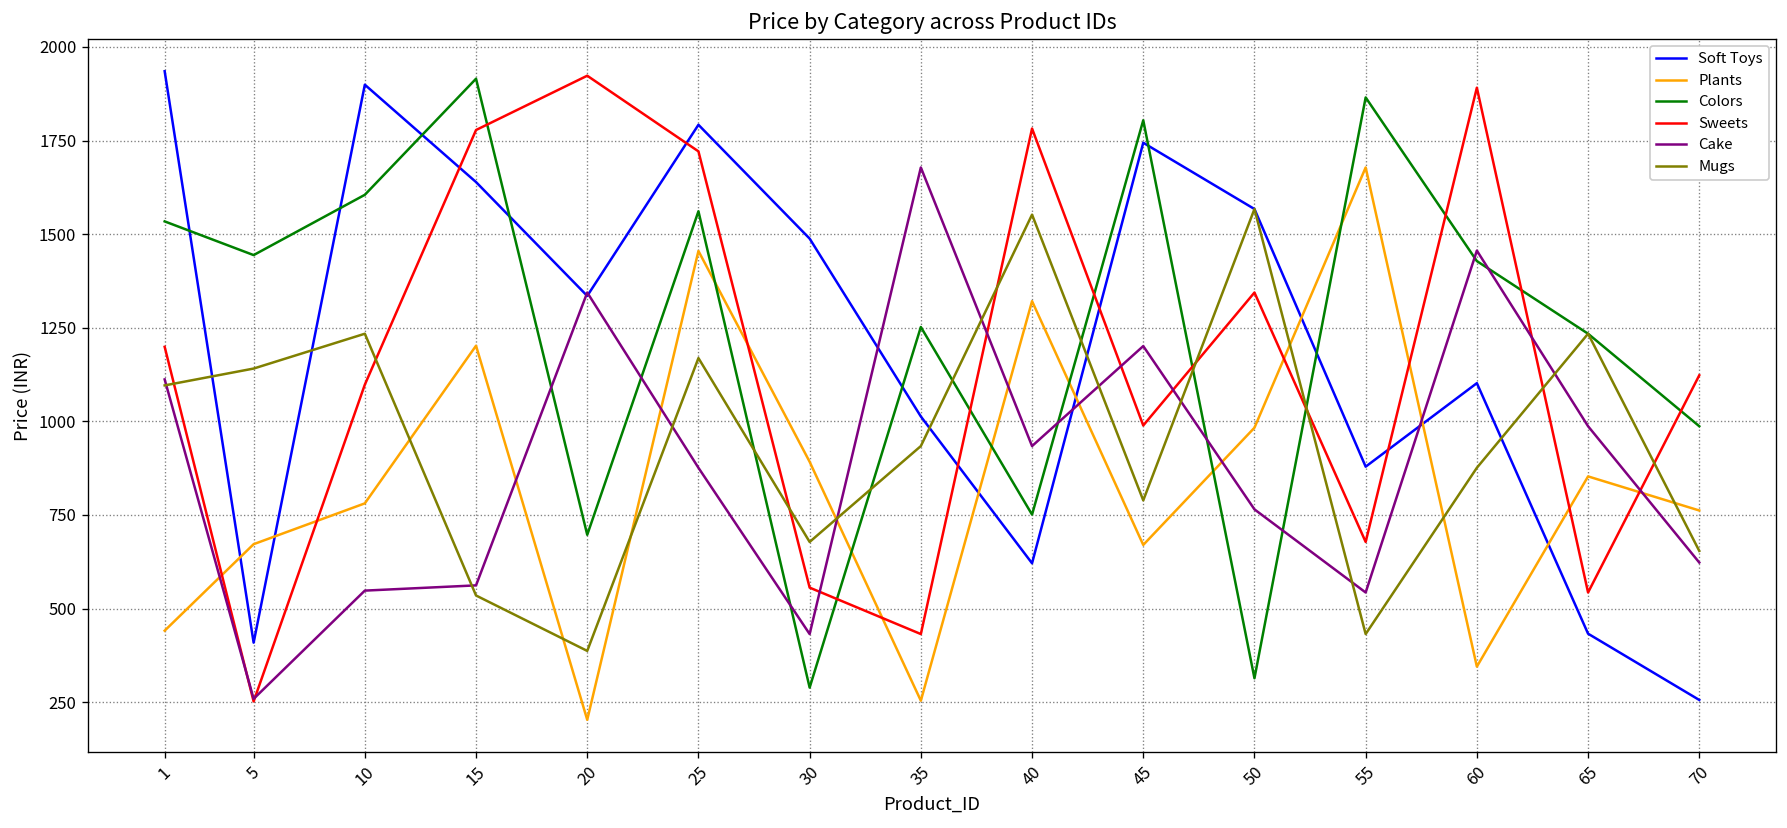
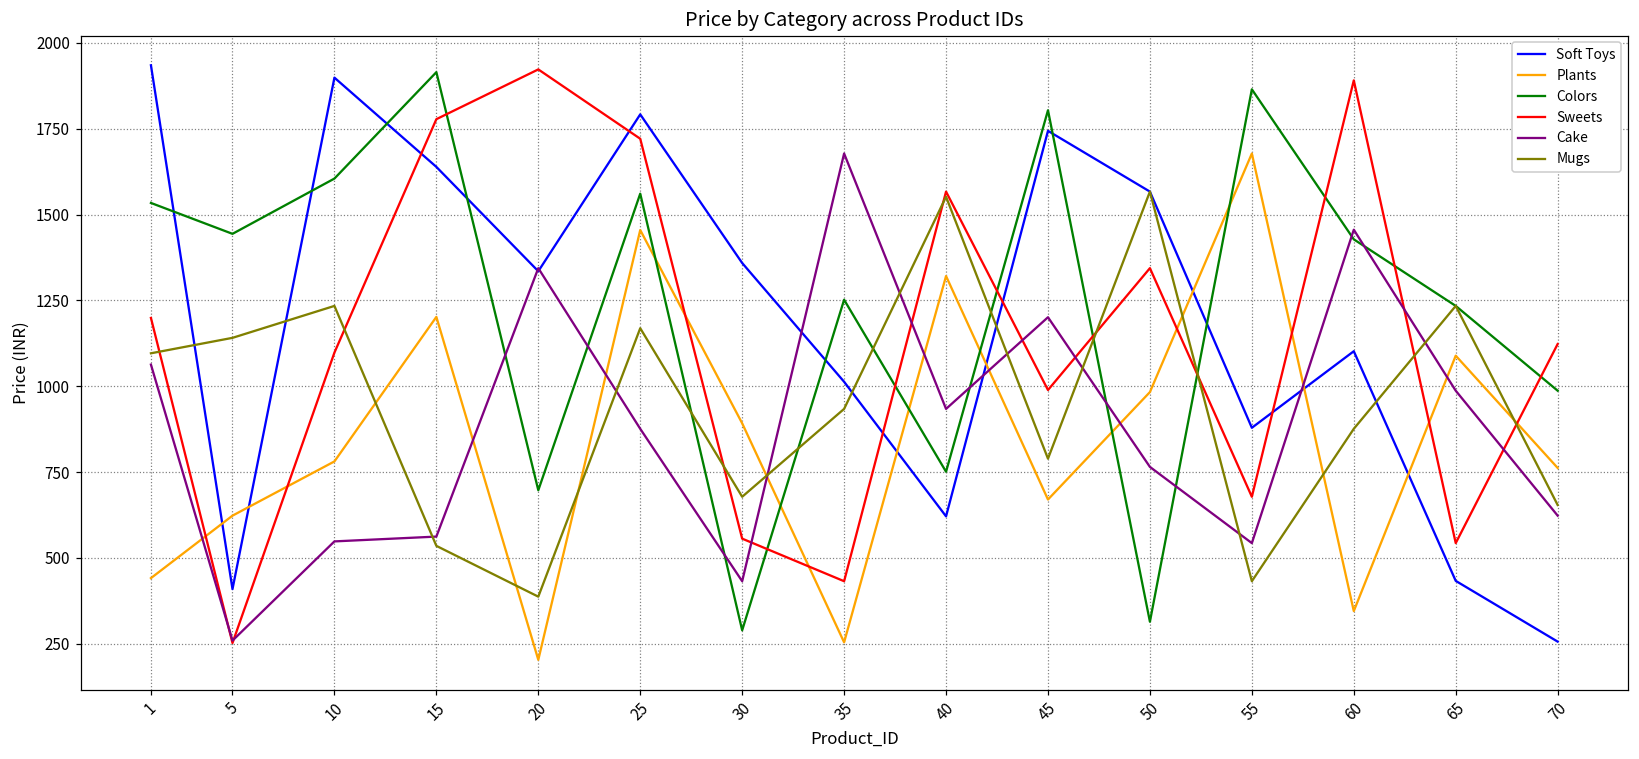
  {
    "Soft Toys": {
      "1": 1940,
      "5": 410,
      "10": 1900,
      "15": 1640,
      "20": 1340,
      "25": 1790,
-     "30": 1490,
+     "30": 1360,
      "35": 1010,
      "40": 620,
      "45": 1740,
      "55": 880,
      "60": 1100,
      "65": 430,
      "70": 260
    },
    "Plants": {
      "1": 440,
-     "5": 670,
+     "5": 620,
      "10": 780,
      "15": 1200,
      "20": 200,
      "25": 1460,
      "30": 890,
      "35": 250,
      "40": 1320,
      "45": 670,
      "50": 980,
      "55": 1680,
      "60": 350,
-     "65": 850,
+     "65": 1090,
      "70": 760
    },
    "Colors": {
      "1": 1530,
      "5": 1440,
      "10": 1610,
      "15": 1920,
      "20": 700,
      "25": 1560,
      "30": 290,
      "35": 1250,
      "40": 750,
      "45": 1800,
      "50": 310,
      "55": 1870,
      "60": 1430,
      "70": 990
    },
    "Sweets": {
      "1": 1200,
      "10": 1100,
      "15": 1780,
      "20": 1920,
      "25": 1720,
      "30": 560,
      "35": 430,
-     "40": 1780,
+     "40": 1570,
      "45": 990,
      "50": 1340,
      "55": 680,
      "60": 1890,
      "65": 540,
      "70": 1120
    },
    "Cake": {
-     "1": 1110,
+     "1": 1060,
      "10": 550,
      "15": 560,
      "20": 1340,
      "25": 880,
      "30": 430,
      "35": 1680,
      "40": 930,
      "45": 1200,
      "50": 770,
      "55": 540,
      "60": 1460,
      "65": 990,
      "70": 620
    },
    "Mugs": {
      "1": 1100,
      "5": 1140,
      "10": 1230,
      "15": 540,
      "20": 390,
      "25": 1170,
      "30": 680,
      "35": 930,
      "40": 1550,
      "45": 790,
      "55": 430,
      "60": 880,
      "70": 650
    }
  }
